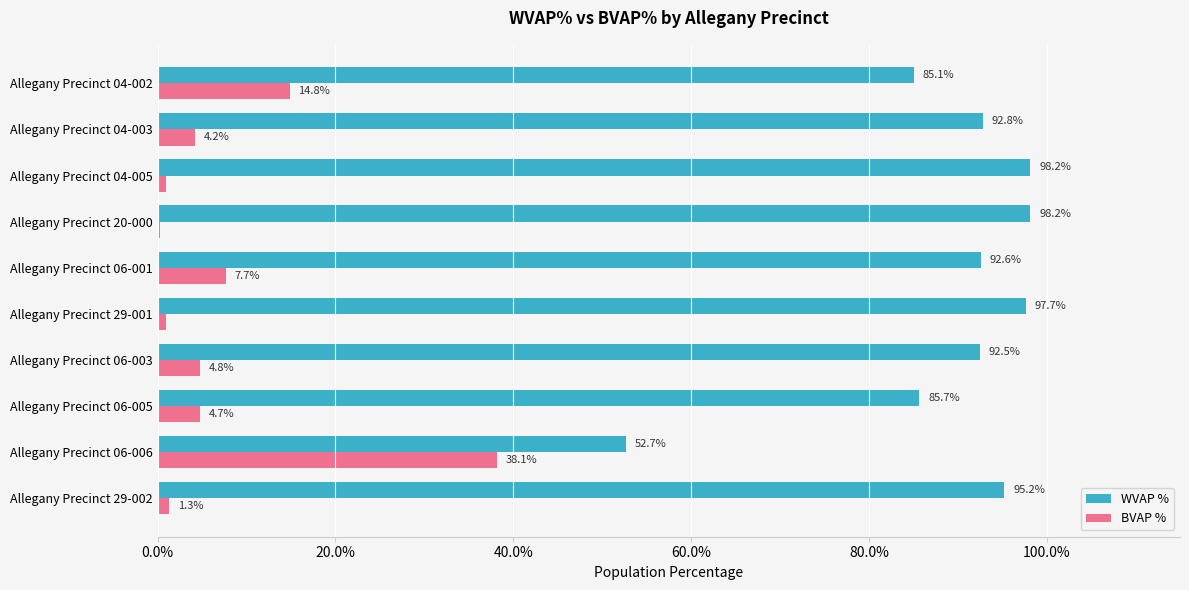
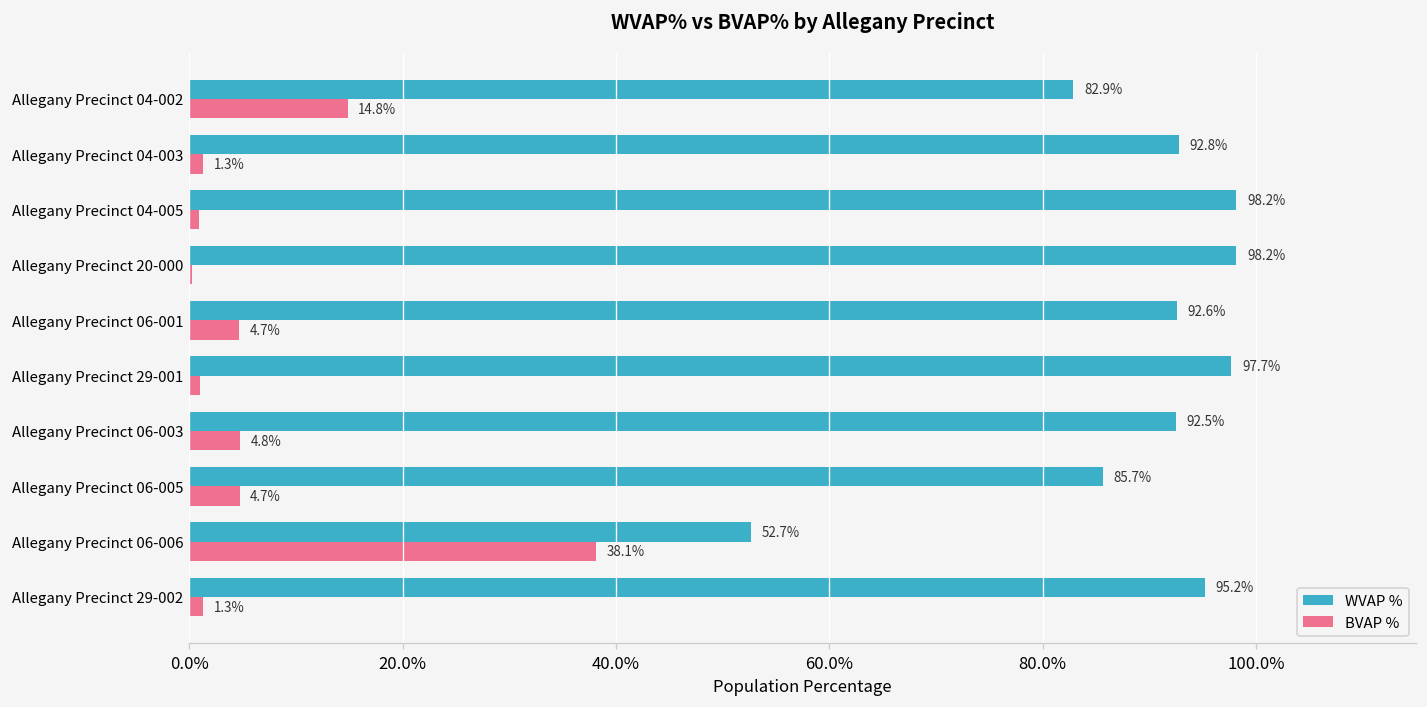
  {
    "WVAP %": {
-     "Allegany Precinct 04-002": "85.1%",
+     "Allegany Precinct 04-002": "82.9%",
      "Allegany Precinct 04-003": "92.8%",
      "Allegany Precinct 04-005": "98.2%",
      "Allegany Precinct 20-000": "98.2%",
      "Allegany Precinct 06-001": "92.6%",
      "Allegany Precinct 29-001": "97.7%",
      "Allegany Precinct 06-003": "92.5%",
      "Allegany Precinct 06-005": "85.7%",
      "Allegany Precinct 06-006": "52.7%",
      "Allegany Precinct 29-002": "95.2%"
    },
    "BVAP %": {
      "Allegany Precinct 04-002": "14.8%",
-     "Allegany Precinct 04-003": "4.2%",
-     "Allegany Precinct 06-001": "7.7%",
+     "Allegany Precinct 04-003": "1.3%",
+     "Allegany Precinct 06-001": "4.7%",
      "Allegany Precinct 06-003": "4.8%",
      "Allegany Precinct 06-005": "4.7%",
      "Allegany Precinct 06-006": "38.1%",
      "Allegany Precinct 29-002": "1.3%"
    }
  }
